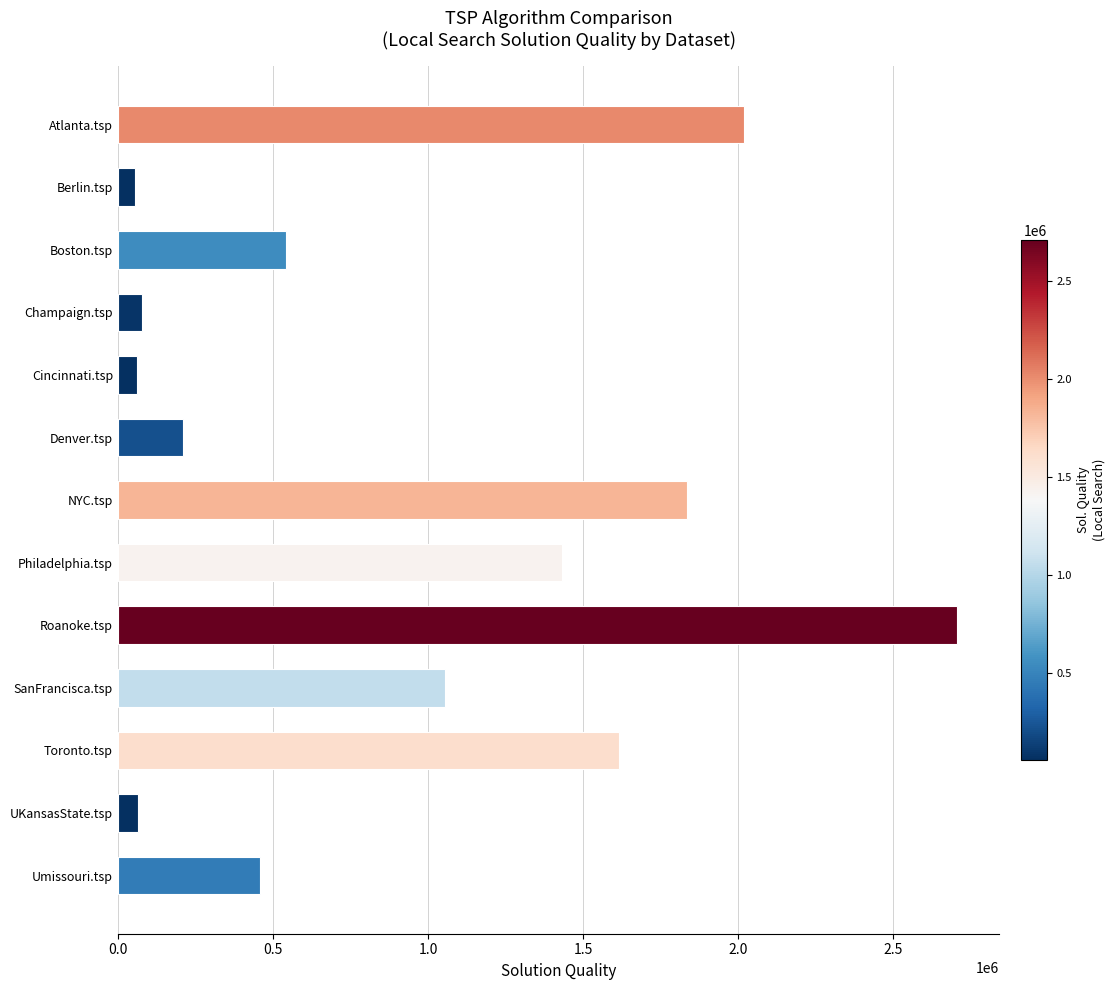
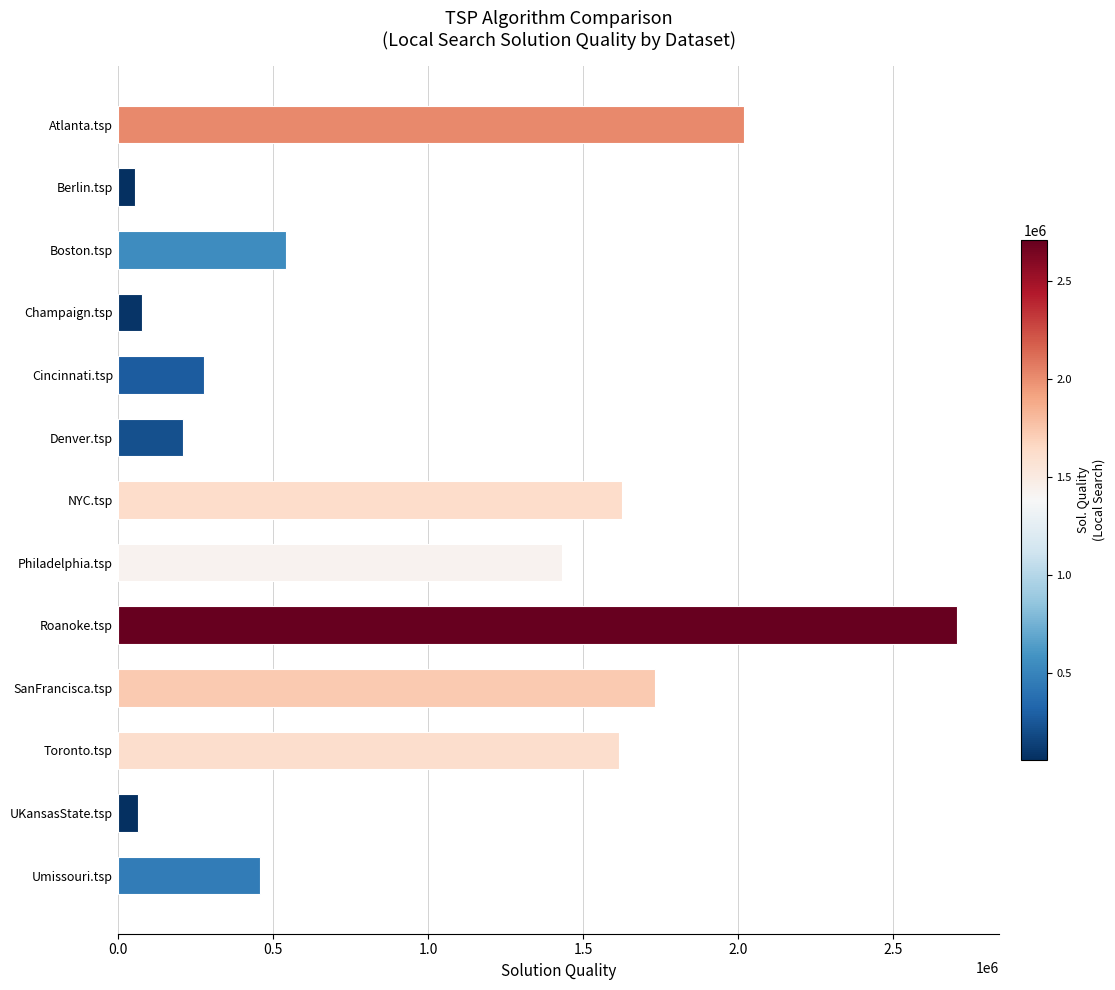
  {
    "Atlanta.tsp": 2020000,
    "Berlin.tsp": 50000,
    "Boston.tsp": 540000,
    "Champaign.tsp": 80000,
-   "Cincinnati.tsp": 60000,
+   "Cincinnati.tsp": 280000,
    "Denver.tsp": 210000,
-   "NYC.tsp": 1840000,
+   "NYC.tsp": 1630000,
    "Philadelphia.tsp": 1430000,
    "Roanoke.tsp": 2710000,
-   "SanFrancisca.tsp": 1050000,
+   "SanFrancisca.tsp": 1730000,
    "Toronto.tsp": 1620000,
    "UKansasState.tsp": 60000,
    "Umissouri.tsp": 460000
  }
